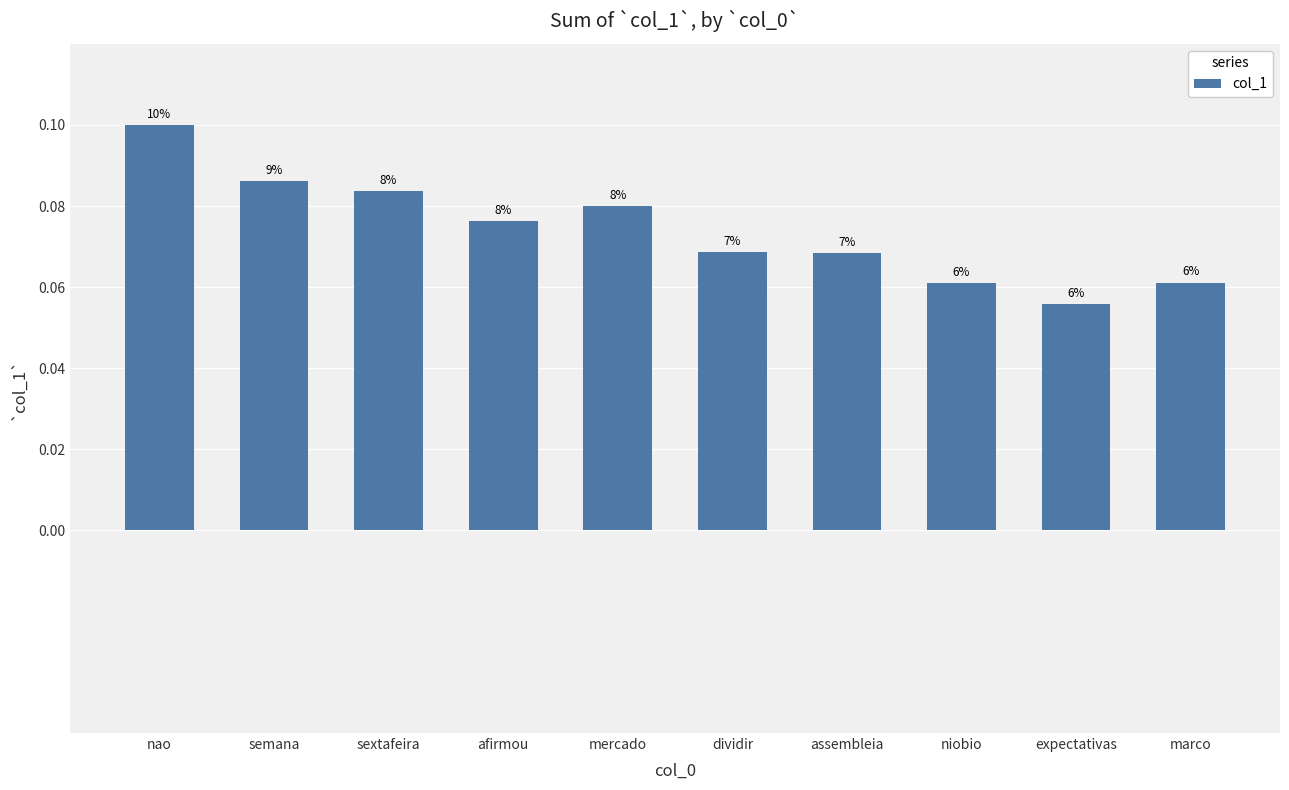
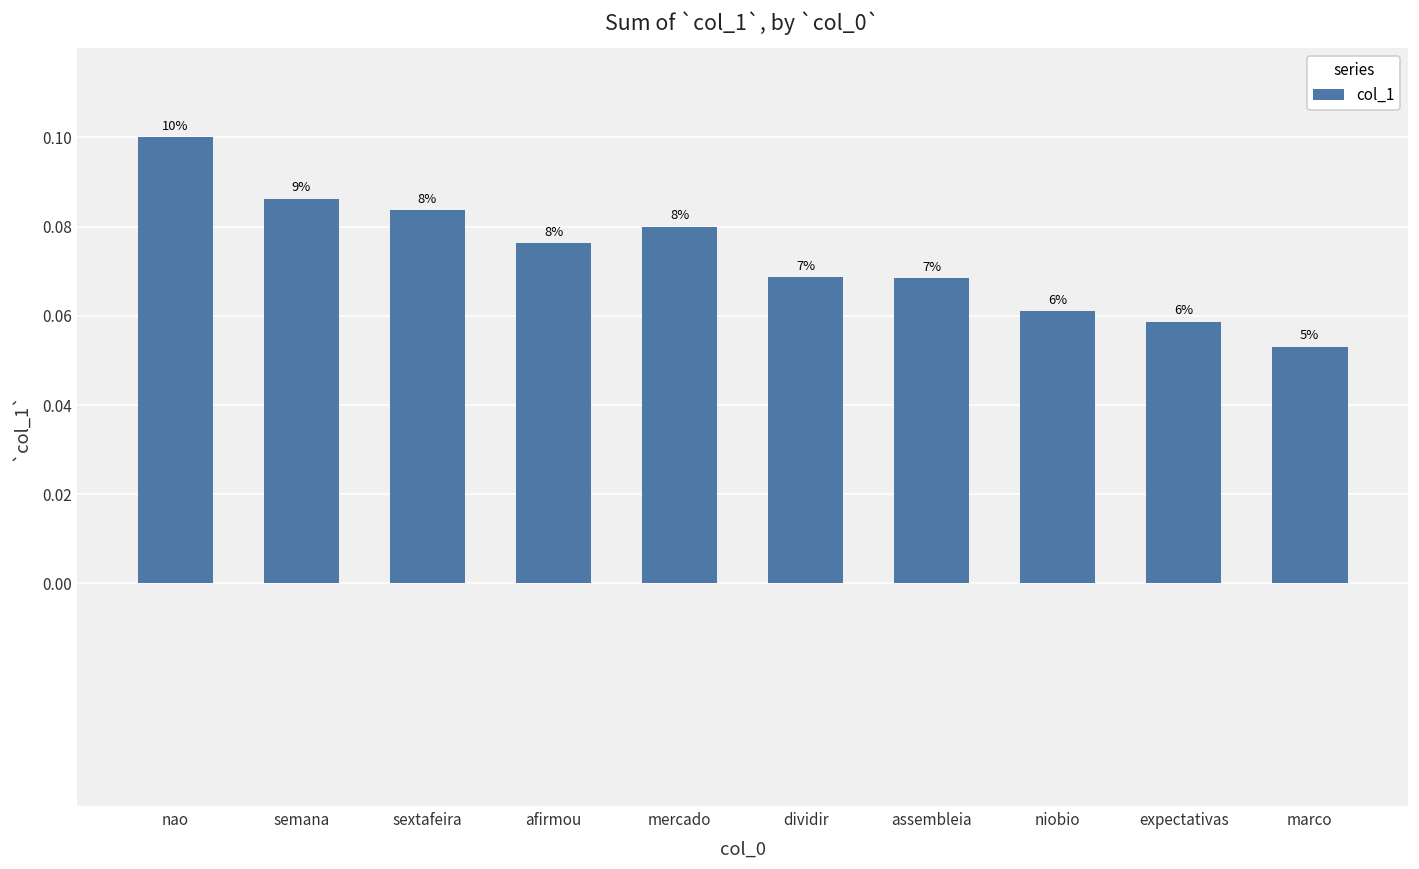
  {
    "nao": "10%",
    "semana": "9%",
    "sextafeira": "8%",
    "afirmou": "8%",
    "mercado": "8%",
    "dividir": "7%",
    "assembleia": "7%",
    "niobio": "6%",
-   "expectativas": "0.056",
-   "marco": "6%"
+   "expectativas": "0.059",
+   "marco": "5%"
  }
